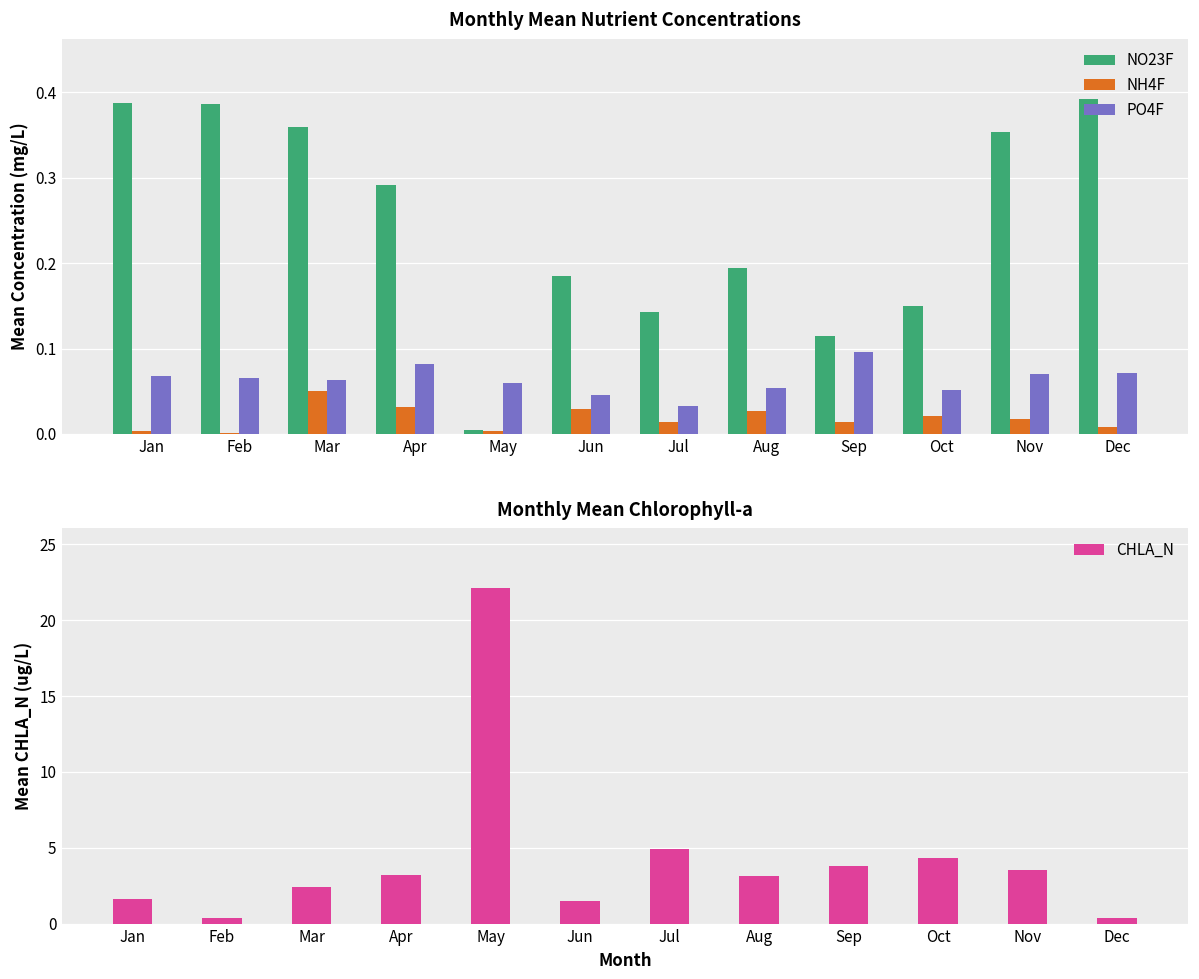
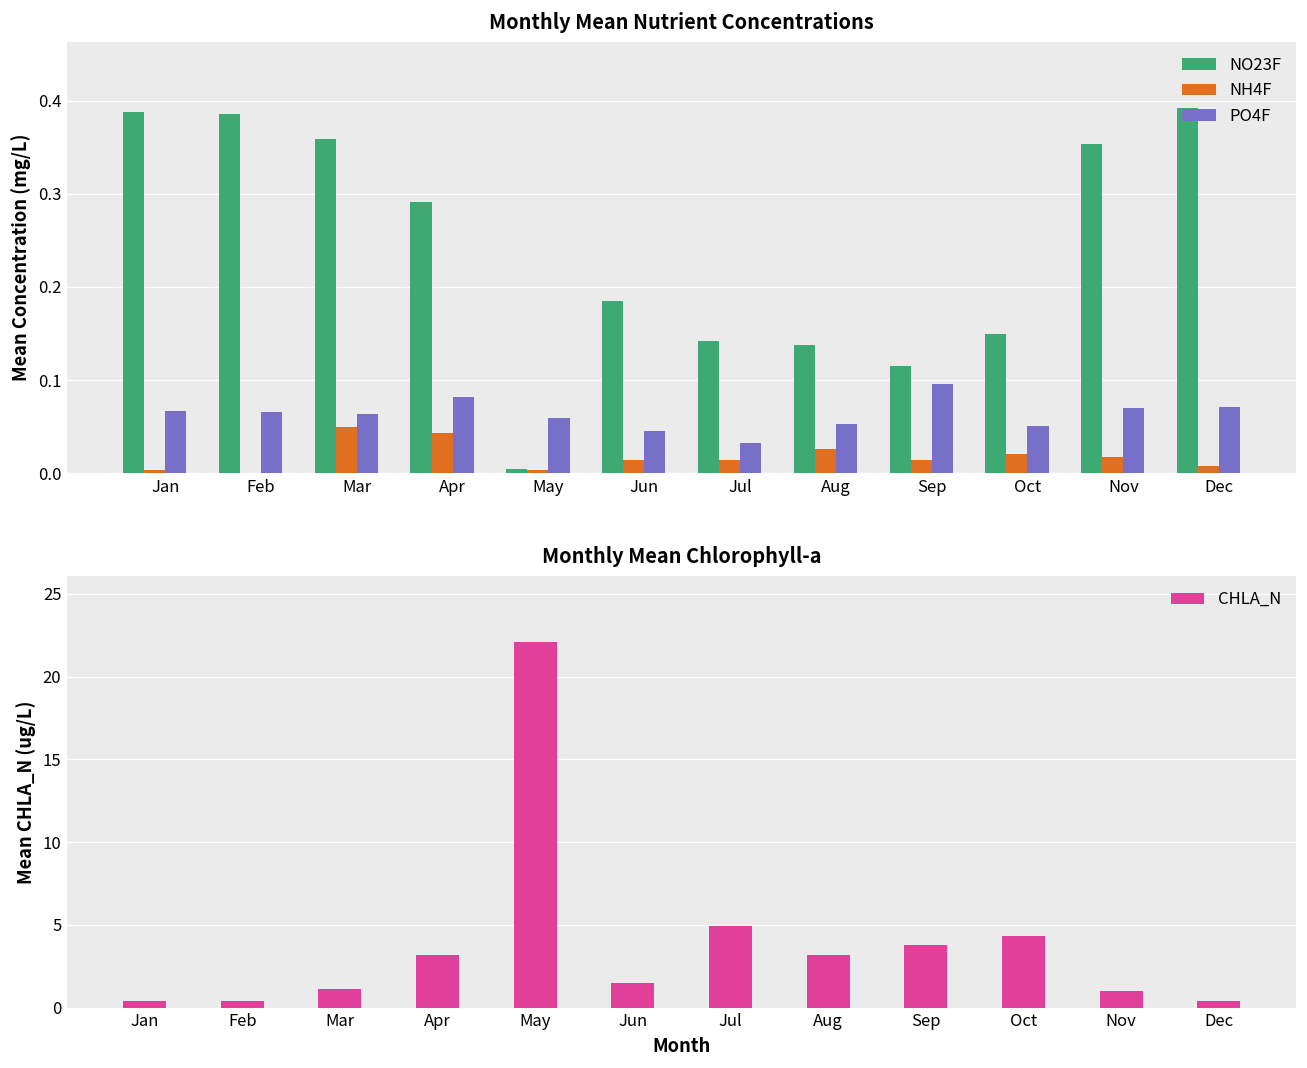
  {
    "Monthly Mean Nutrient Concentrations": {
      "NO23F": {
        "Jan": 0.39,
        "Feb": 0.39,
        "Mar": 0.36,
        "Apr": 0.29,
        "May": 0.01,
        "Jun": 0.18,
        "Jul": 0.14,
-       "Aug": 0.19,
+       "Aug": 0.14,
        "Sep": 0.12,
        "Oct": 0.15,
        "Nov": 0.35,
        "Dec": 0.39
      },
      "NH4F": {
        "Jan": 0.00,
        "Mar": 0.05,
-       "Apr": 0.03,
+       "Apr": 0.04,
        "May": 0.00,
-       "Jun": 0.03,
+       "Jun": 0.01,
        "Jul": 0.01,
        "Aug": 0.03,
        "Sep": 0.01,
        "Oct": 0.02,
        "Nov": 0.02,
        "Dec": 0.01
      },
      "PO4F": {
        "Jan": 0.07,
        "Feb": 0.07,
        "Mar": 0.06,
        "Apr": 0.08,
        "May": 0.06,
        "Jun": 0.05,
        "Jul": 0.03,
        "Aug": 0.05,
        "Sep": 0.10,
        "Oct": 0.05,
        "Nov": 0.07,
        "Dec": 0.07
      }
    },
    "Monthly Mean Chlorophyll-a": {
-     "Jan": 1.6,
+     "Jan": 0.4,
      "Feb": 0.4,
-     "Mar": 2.4,
+     "Mar": 1.1,
      "Apr": 3.2,
      "May": 22.1,
      "Jun": 1.5,
      "Jul": 4.9,
      "Aug": 3.1,
      "Sep": 3.8,
      "Oct": 4.3,
-     "Nov": 3.5,
+     "Nov": 1.0,
      "Dec": 0.4
    }
  }
